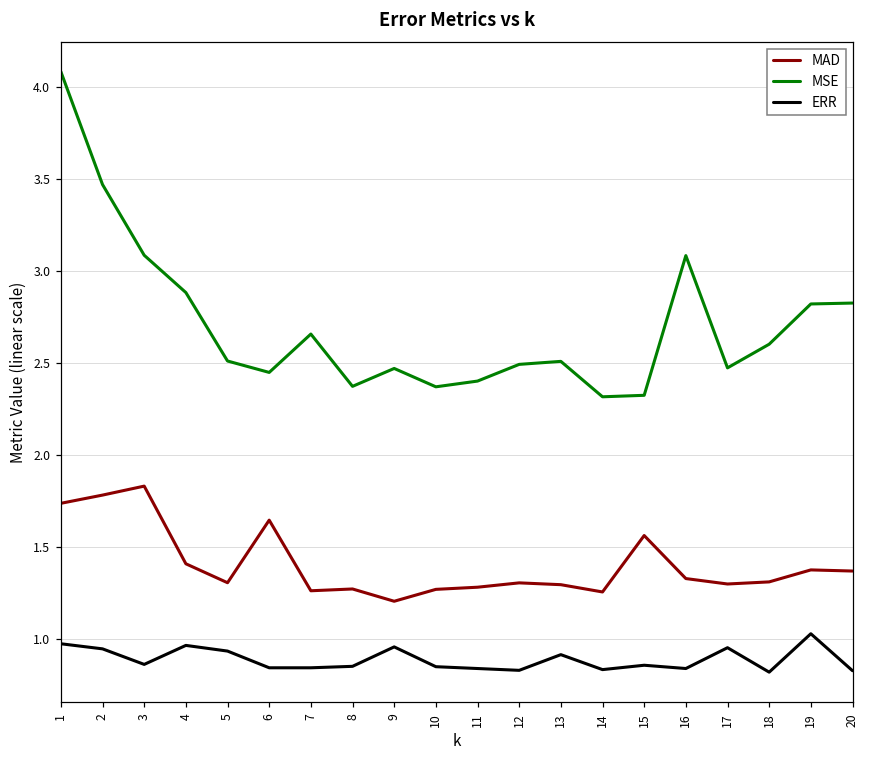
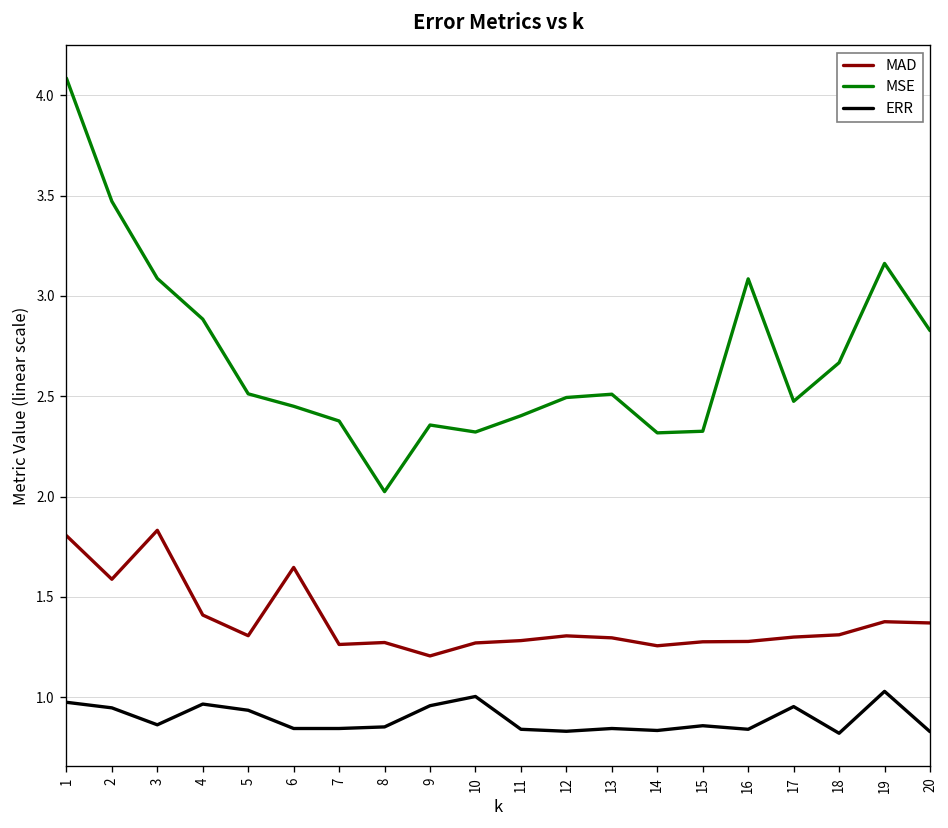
  {
    "MAD": {
-     "1": 1.74,
-     "2": 1.78,
+     "1": 1.81,
+     "2": 1.59,
      "3": 1.83,
      "4": 1.41,
      "5": 1.31,
      "6": 1.65,
      "7": 1.26,
      "8": 1.27,
      "9": 1.21,
      "10": 1.27,
      "11": 1.28,
      "12": 1.31,
      "13": 1.30,
      "14": 1.26,
-     "15": 1.56,
-     "16": 1.33,
+     "15": 1.28,
+     "16": 1.28,
      "17": 1.30,
      "18": 1.31,
      "19": 1.38,
      "20": 1.37
    },
    "MSE": {
      "1": 4.09,
      "2": 3.47,
      "3": 3.09,
      "4": 2.88,
      "5": 2.51,
      "6": 2.45,
-     "7": 2.66,
-     "8": 2.37,
-     "9": 2.47,
-     "10": 2.37,
+     "7": 2.38,
+     "8": 2.02,
+     "9": 2.36,
+     "10": 2.32,
      "11": 2.40,
      "12": 2.49,
      "13": 2.51,
      "14": 2.32,
      "15": 2.33,
      "16": 3.09,
      "17": 2.47,
-     "18": 2.60,
-     "19": 2.82,
+     "18": 2.67,
+     "19": 3.16,
      "20": 2.83
    },
    "ERR": {
      "1": 0.97,
      "2": 0.95,
      "3": 0.86,
      "4": 0.97,
      "5": 0.93,
      "6": 0.84,
      "7": 0.84,
      "8": 0.85,
      "9": 0.96,
-     "10": 0.85,
+     "10": 1.00,
      "11": 0.84,
      "12": 0.83,
-     "13": 0.92,
+     "13": 0.84,
      "14": 0.83,
      "15": 0.86,
      "16": 0.84,
      "17": 0.95,
      "18": 0.82,
      "19": 1.03,
      "20": 0.83
    }
  }
